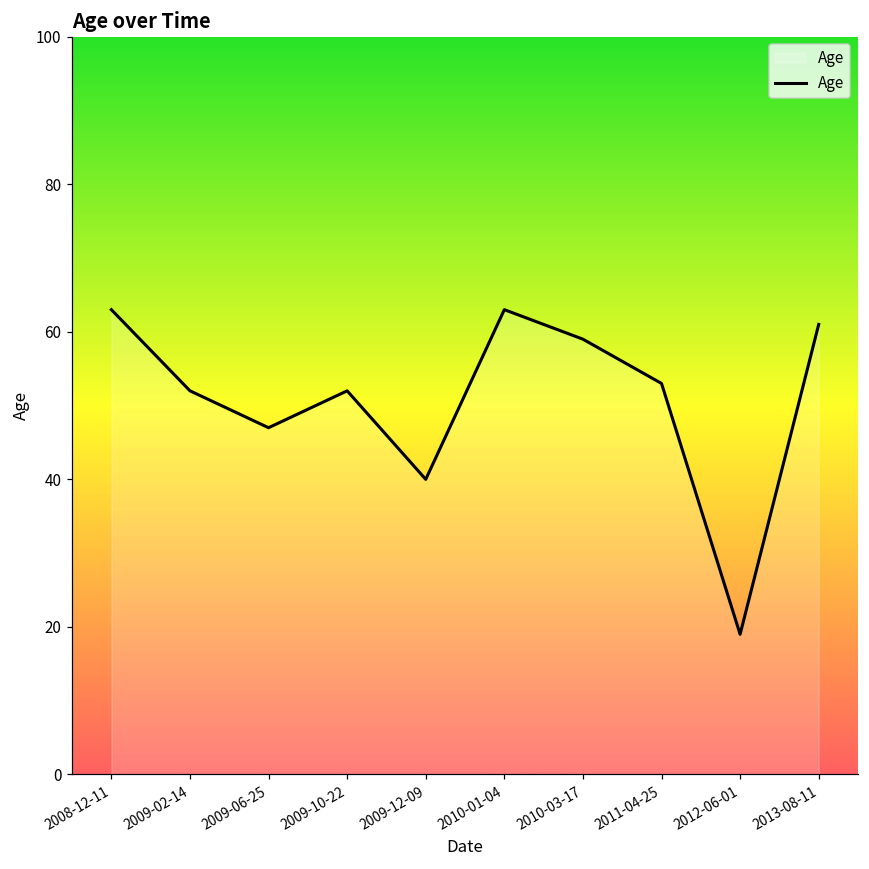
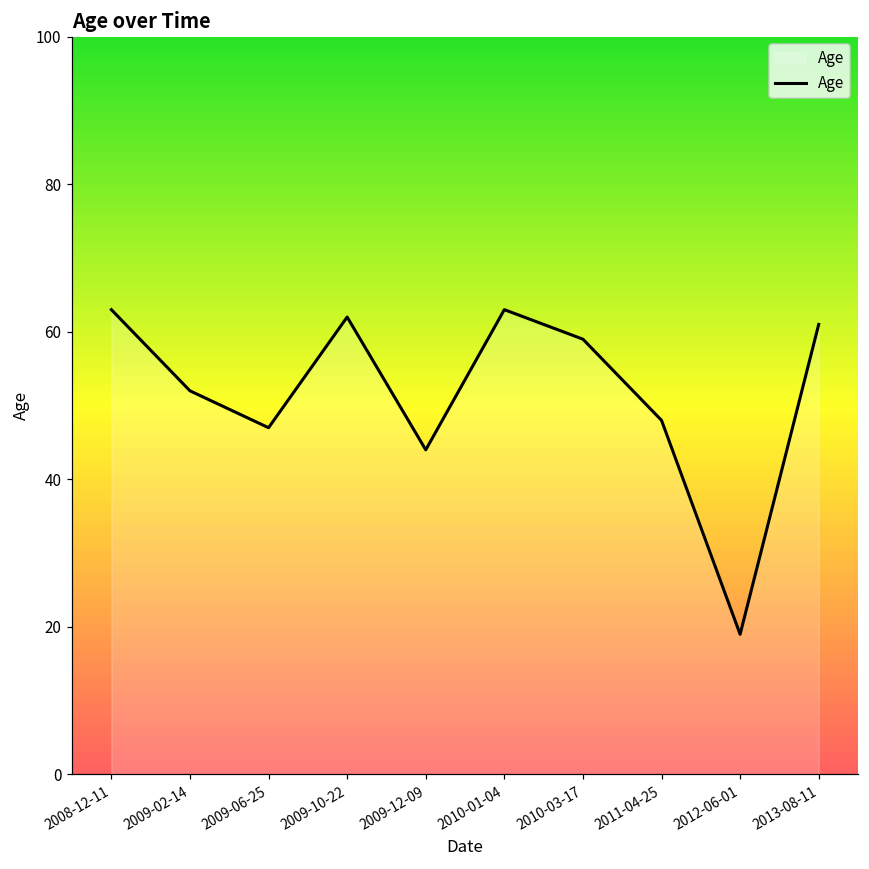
  {
    "2008-12-11": 63,
    "2009-02-14": 52,
    "2009-06-25": 47,
-   "2009-10-22": 52,
-   "2009-12-09": 40,
+   "2009-10-22": 62,
+   "2009-12-09": 44,
    "2010-01-04": 63,
    "2010-03-17": 59,
-   "2011-04-25": 53,
+   "2011-04-25": 48,
    "2012-06-01": 19,
    "2013-08-11": 61
  }
